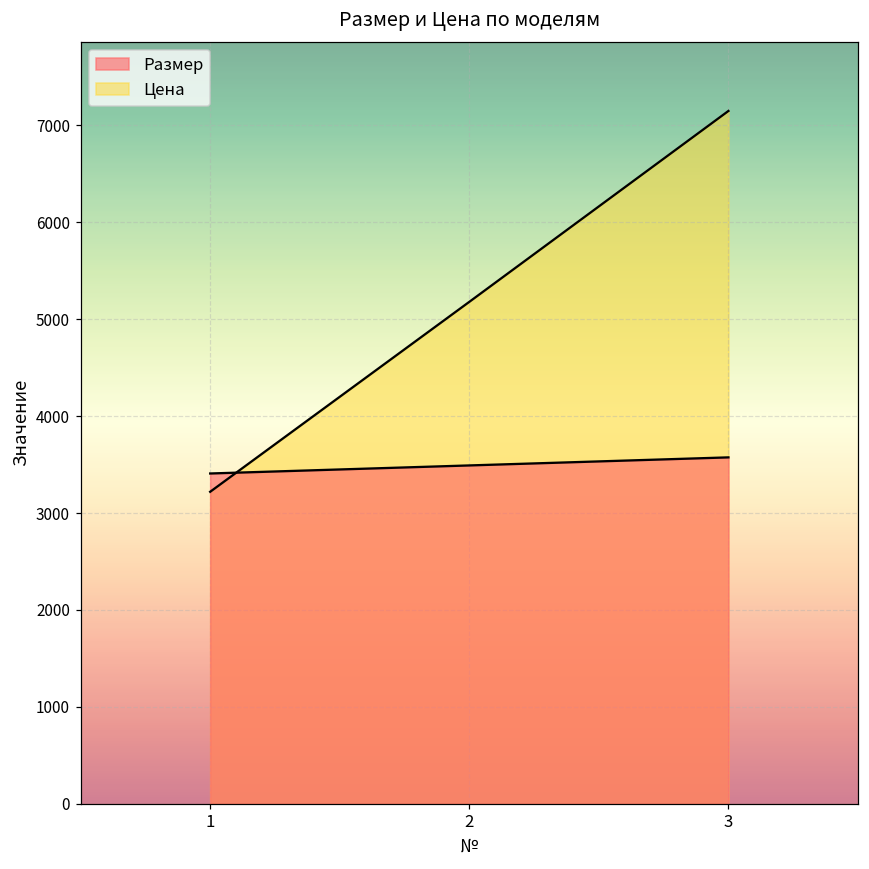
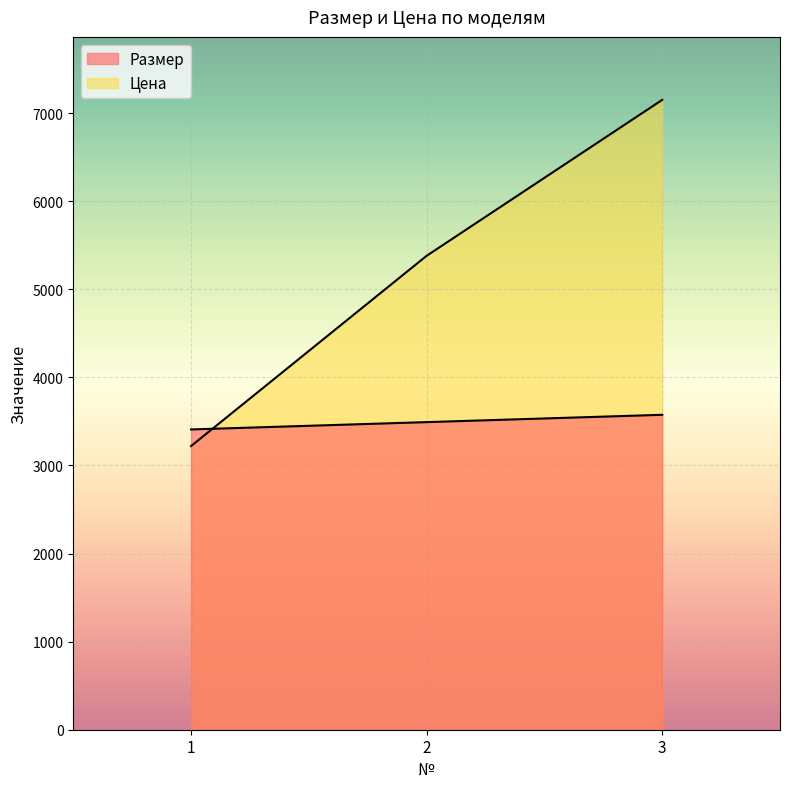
  {
    "Размер": {
      "1": 3400,
      "2": 3500,
      "3": 3600
    },
    "Цена": {
      "1": 3200,
-     "2": 5200,
+     "2": 5400,
      "3": 7200
    }
  }
